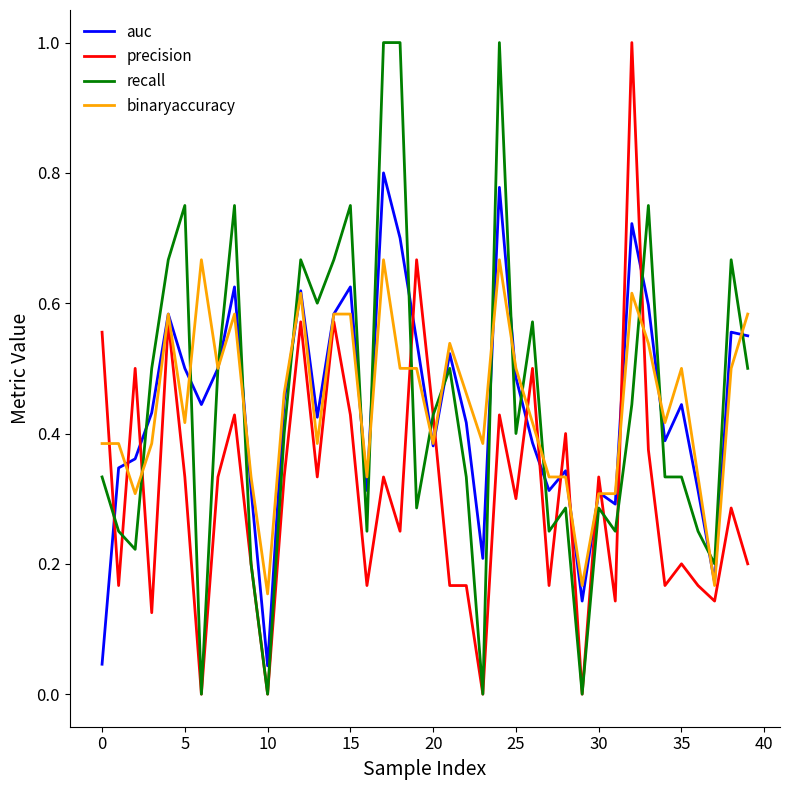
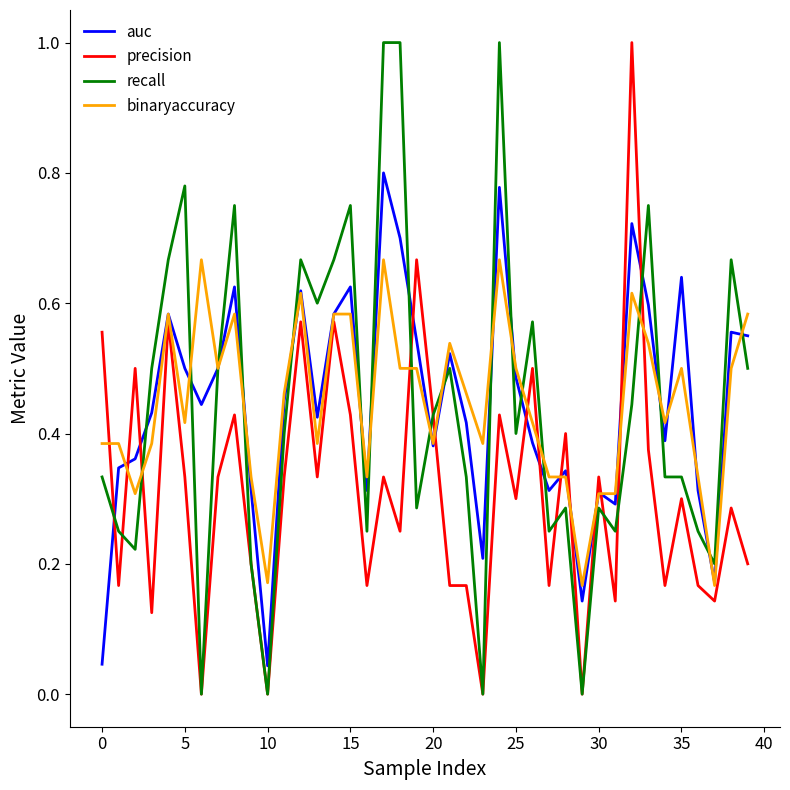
  {
    "auc": {
      "0": 0.05,
      "5": 0.50,
      "10": 0.04,
      "15": 0.63,
      "25": 0.49,
-     "35": 0.44
+     "35": 0.64
    },
    "precision": {
      "0": 0.56,
      "5": 0.33,
      "15": 0.43,
      "25": 0.3,
      "30": 0.33,
-     "35": 0.2
+     "35": 0.3
    },
    "recall": {
      "0": 0.33,
-     "5": 0.75,
+     "5": 0.78,
      "15": 0.75,
      "25": 0.40,
      "30": 0.29,
      "35": 0.33
    },
    "binaryaccuracy": {
      "0": 0.38,
      "5": 0.42,
-     "10": 0.15,
+     "10": 0.17,
      "15": 0.58,
      "25": 0.50,
      "35": 0.50
    }
  }
